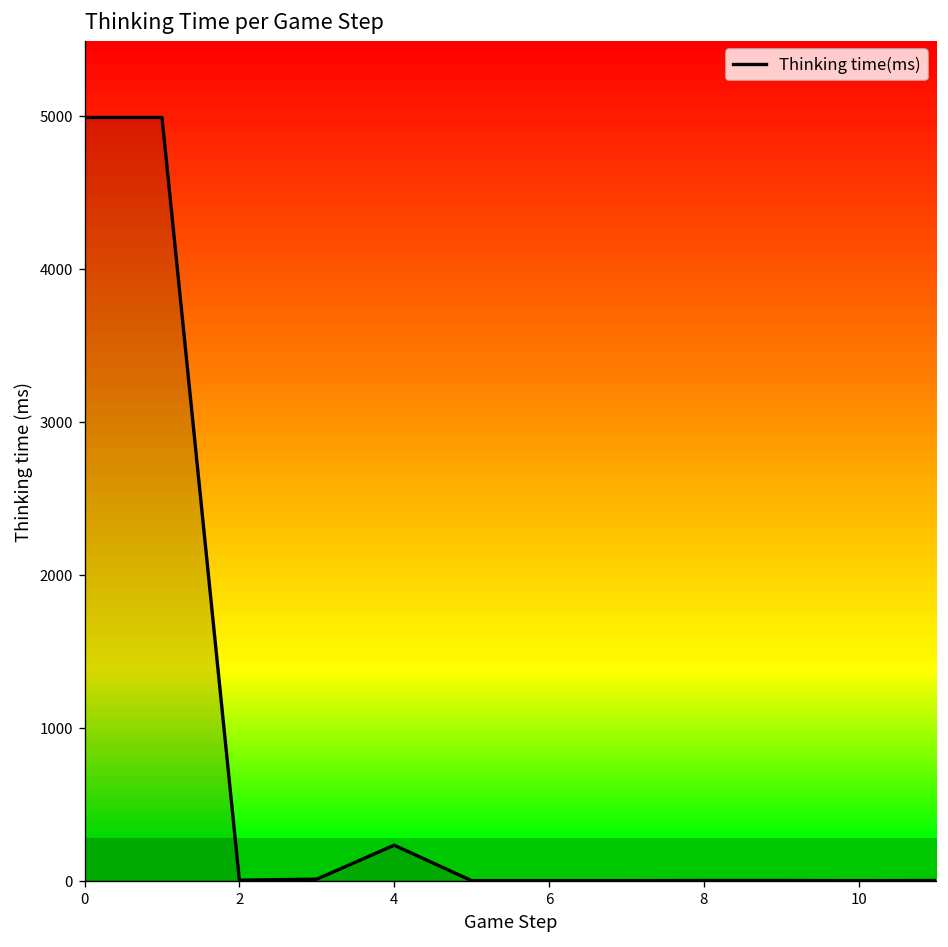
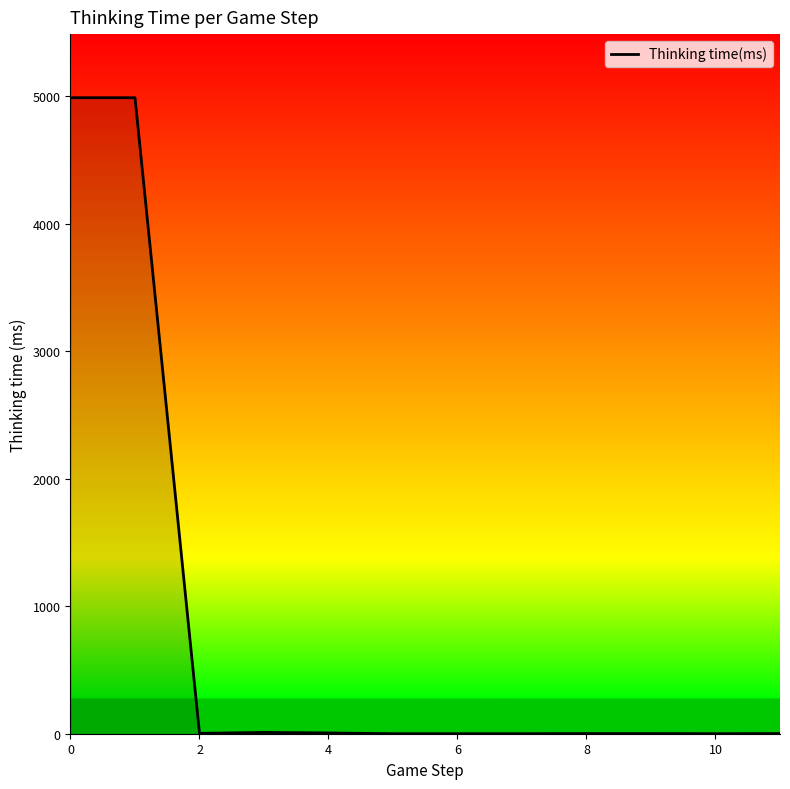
  {
    "0": 4990,
    "2": 0,
-   "4": 230,
+   "4": 10,
    "6": 0,
    "8": 0,
    "10": 0
  }
